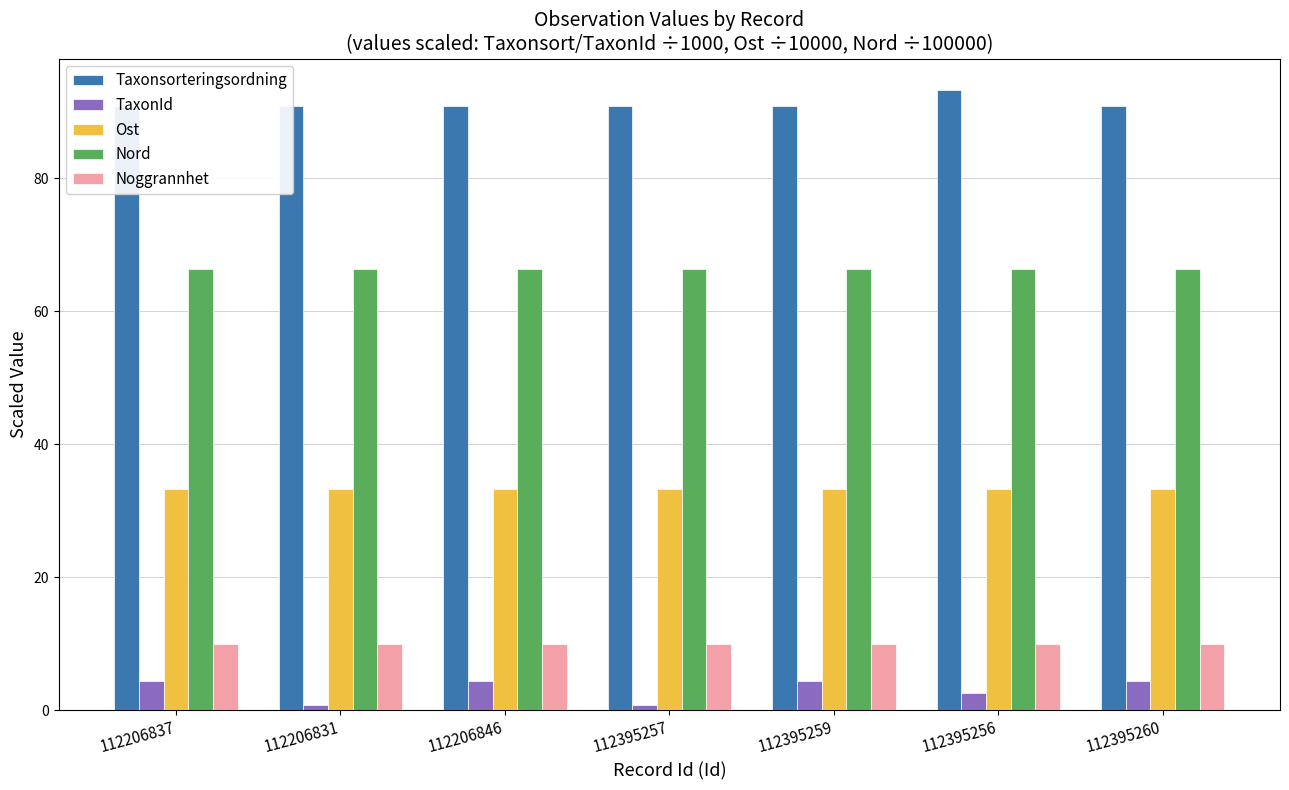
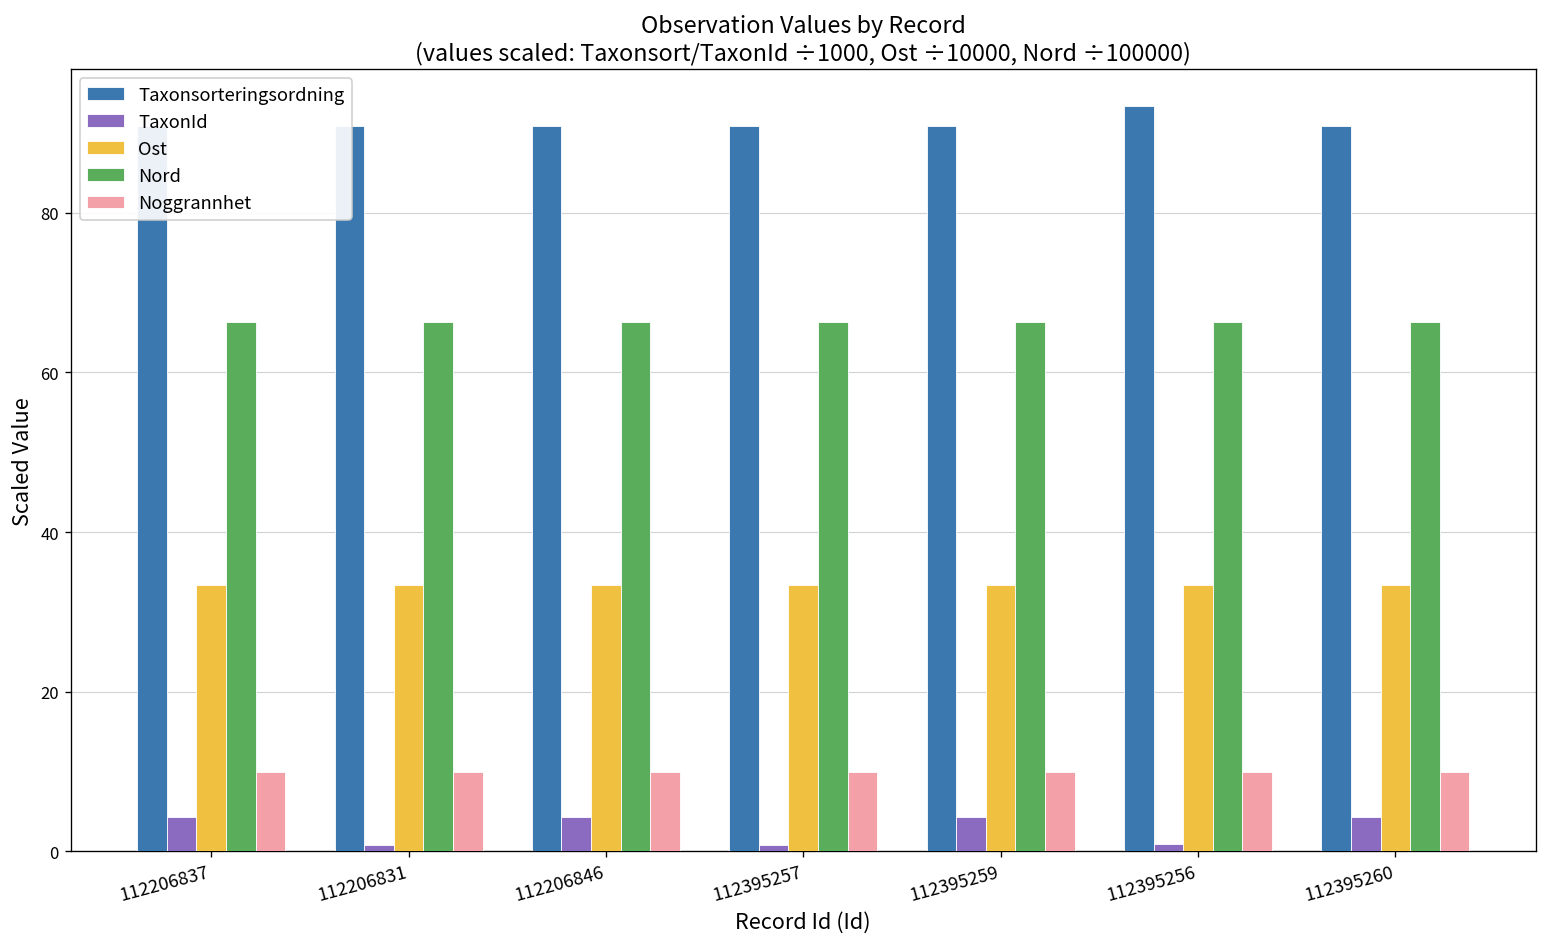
  {
    "Taxonsorteringsordning": {
      "112206846": 91,
      "112395257": 91,
      "112395259": 91,
      "112395256": 93,
      "112395260": 91
    },
    "TaxonId": {
      "112206837": 4,
      "112206831": 1,
      "112206846": 4,
      "112395257": 1,
      "112395259": 4,
-     "112395256": 3,
+     "112395256": 1,
      "112395260": 4
    },
    "Ost": {
      "112206837": 33,
      "112206831": 33,
      "112206846": 33,
      "112395257": 33,
      "112395259": 33,
      "112395256": 33,
      "112395260": 33
    },
    "Nord": {
      "112206837": 66,
      "112206831": 66,
      "112206846": 66,
      "112395257": 66,
      "112395259": 66,
      "112395256": 66,
      "112395260": 66
    },
    "Noggrannhet": {
      "112206837": 10,
      "112206831": 10,
      "112206846": 10,
      "112395257": 10,
      "112395259": 10,
      "112395256": 10,
      "112395260": 10
    }
  }
